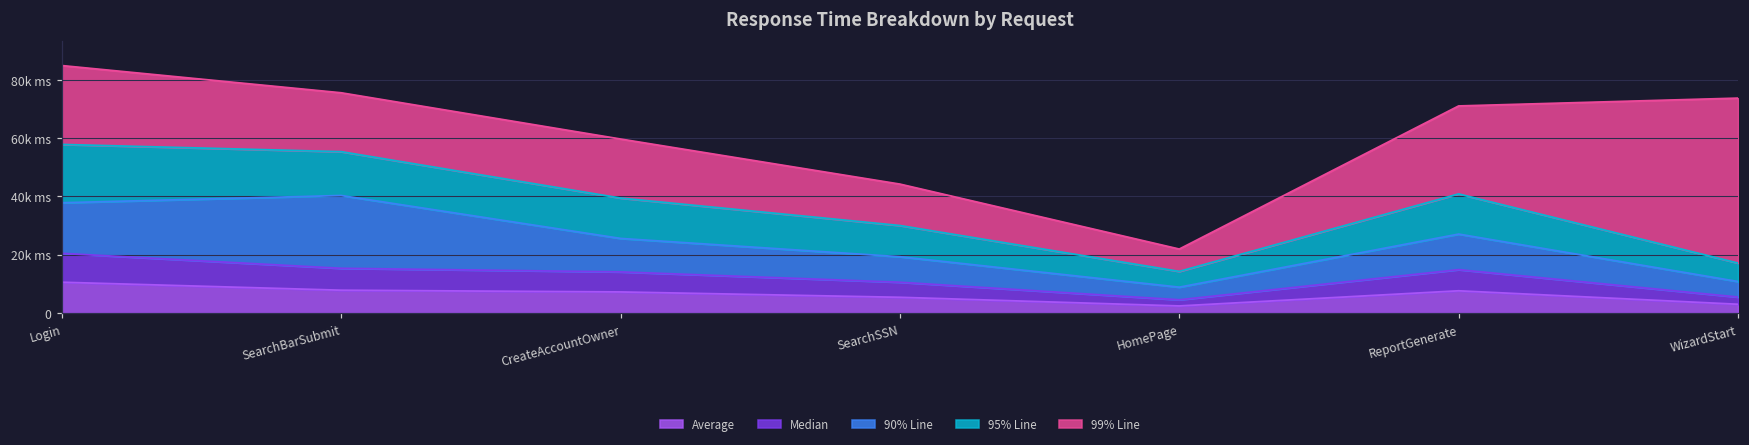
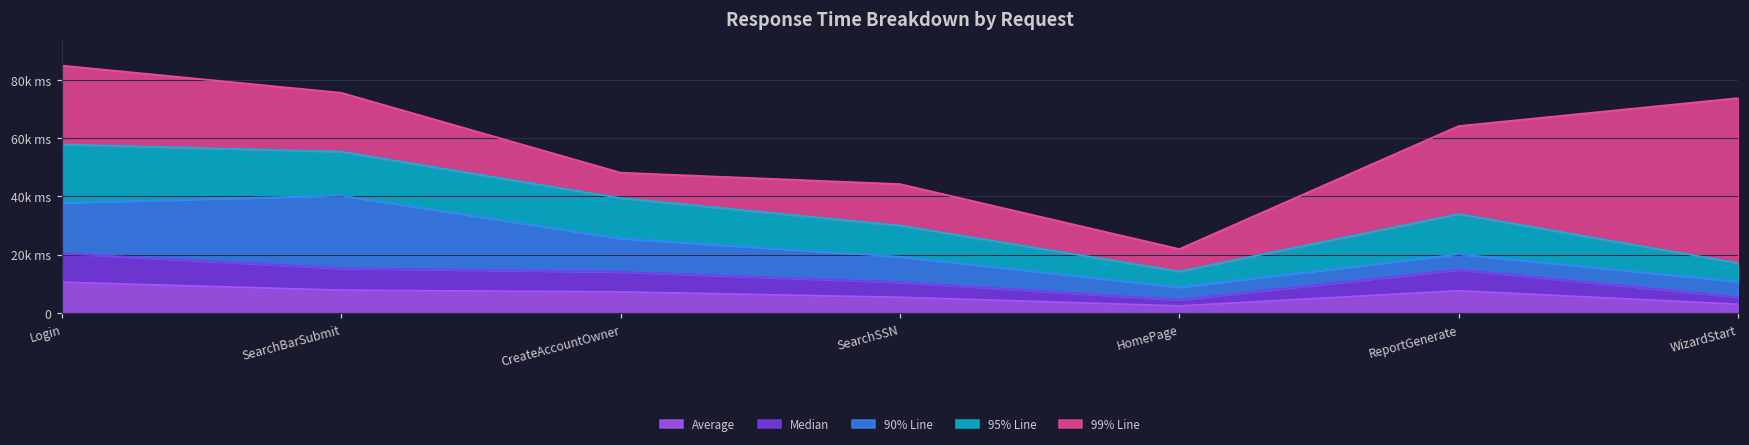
  {
    "90% Line": {
      "Login": "17k ms",
      "SearchBarSubmit": "25k ms",
      "CreateAccountOwner": "11k ms",
      "SearchSSN": "9k ms",
      "HomePage": "4k ms",
-     "ReportGenerate": "12k ms",
+     "ReportGenerate": "5k ms",
      "WizardStart": "5k ms"
    },
    "95% Line": {
      "Login": "20k ms",
      "SearchBarSubmit": "15k ms",
      "CreateAccountOwner": "14k ms",
      "SearchSSN": "11k ms",
      "HomePage": "5k ms",
      "ReportGenerate": "14k ms",
      "WizardStart": "6k ms"
    },
    "99% Line": {
      "Login": "27k ms",
      "SearchBarSubmit": "20k ms",
-     "CreateAccountOwner": "20k ms",
+     "CreateAccountOwner": "9k ms",
      "SearchSSN": "14k ms",
      "HomePage": "8k ms",
      "ReportGenerate": "30k ms",
      "WizardStart": "57k ms"
    }
  }
